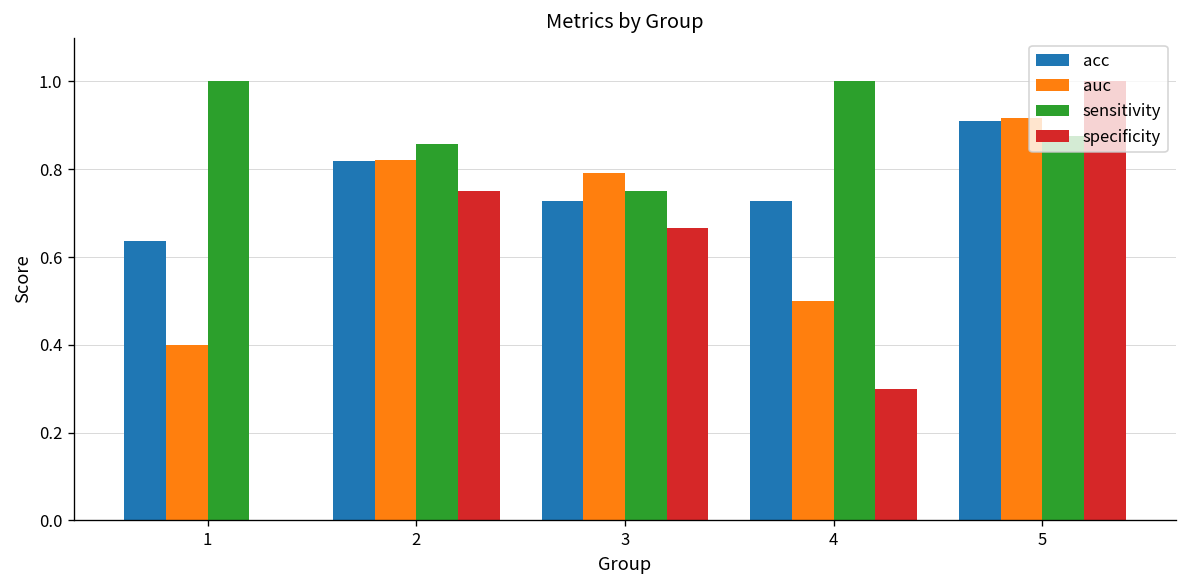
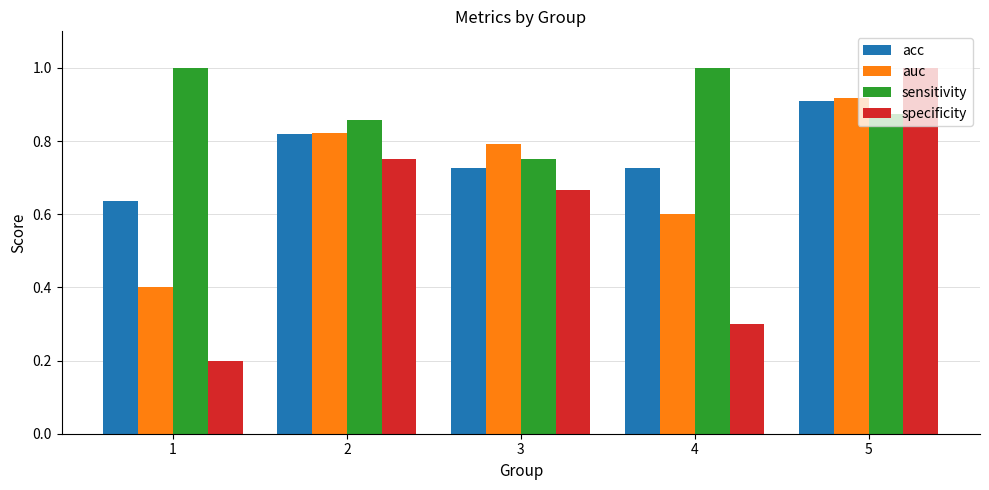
  {
    "acc": {
      "1": 0.64,
      "2": 0.82,
      "3": 0.73,
      "4": 0.73,
      "5": 0.91
    },
    "auc": {
      "1": 0.4,
      "2": 0.82,
      "3": 0.79,
-     "4": 0.5,
+     "4": 0.6,
      "5": 0.92
    },
    "sensitivity": {
      "1": 1.0,
      "2": 0.86,
      "3": 0.75,
      "4": 1.0
    },
    "specificity": {
-     "1": 0.0,
+     "1": 0.2,
      "2": 0.75,
      "3": 0.67,
      "4": 0.3
    }
  }
